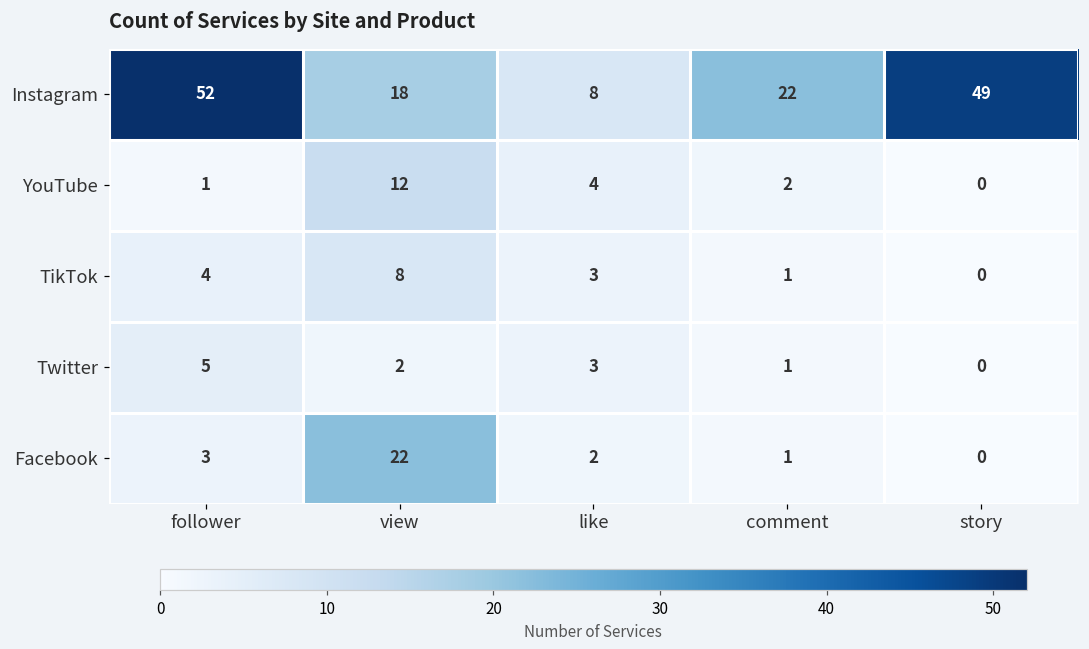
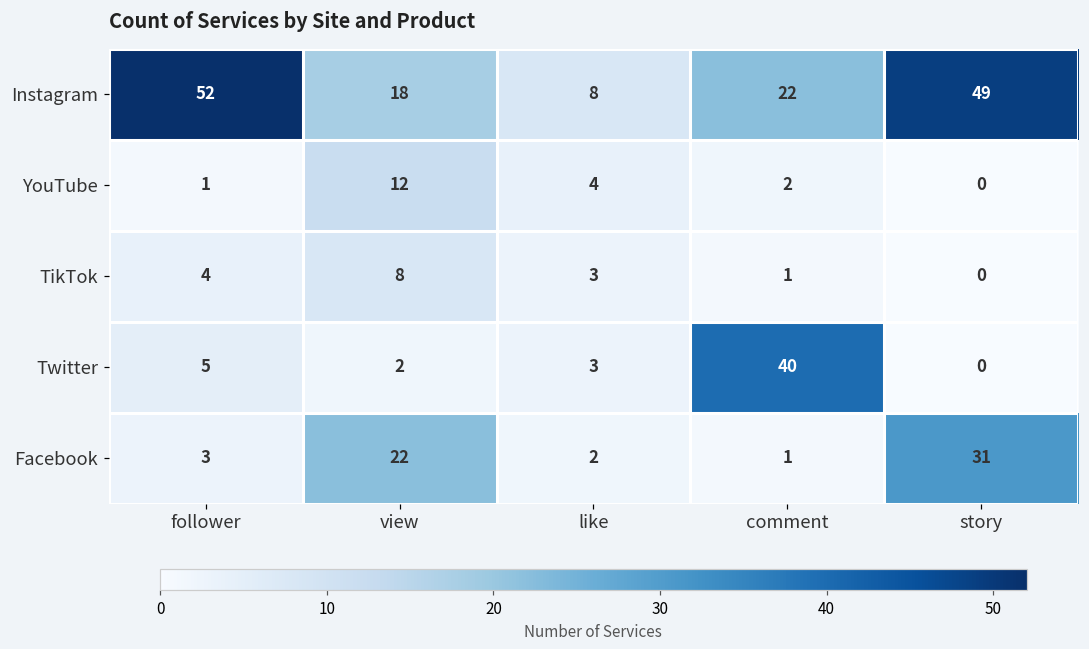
  {
    "Instagram": {
      "follower": 52,
      "view": 18,
      "like": 8,
      "comment": 22,
      "story": 49
    },
    "YouTube": {
      "follower": 1,
      "view": 12,
      "like": 4,
      "comment": 2,
      "story": 0
    },
    "TikTok": {
      "follower": 4,
      "view": 8,
      "like": 3,
      "comment": 1,
      "story": 0
    },
    "Twitter": {
      "follower": 5,
      "view": 2,
      "like": 3,
-     "comment": 1,
+     "comment": 40,
      "story": 0
    },
    "Facebook": {
      "follower": 3,
      "view": 22,
      "like": 2,
      "comment": 1,
-     "story": 0
+     "story": 31
    }
  }
